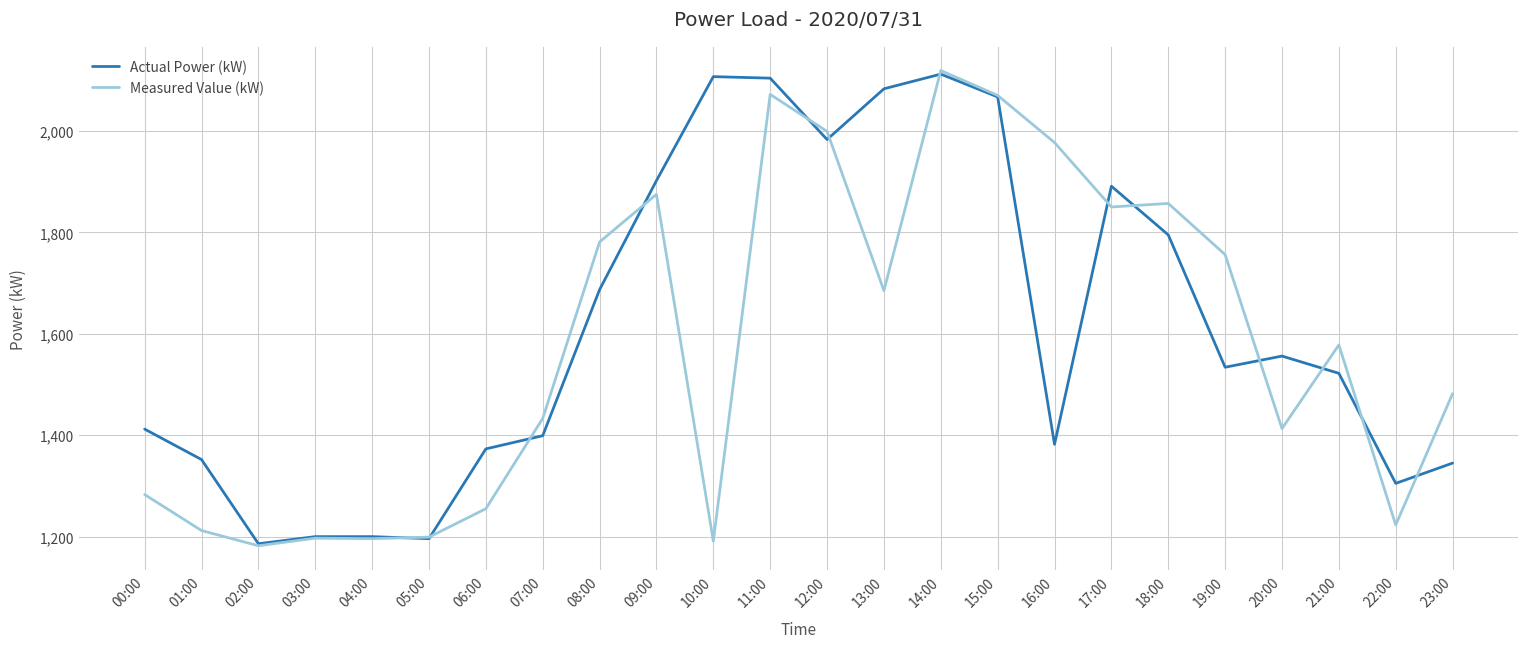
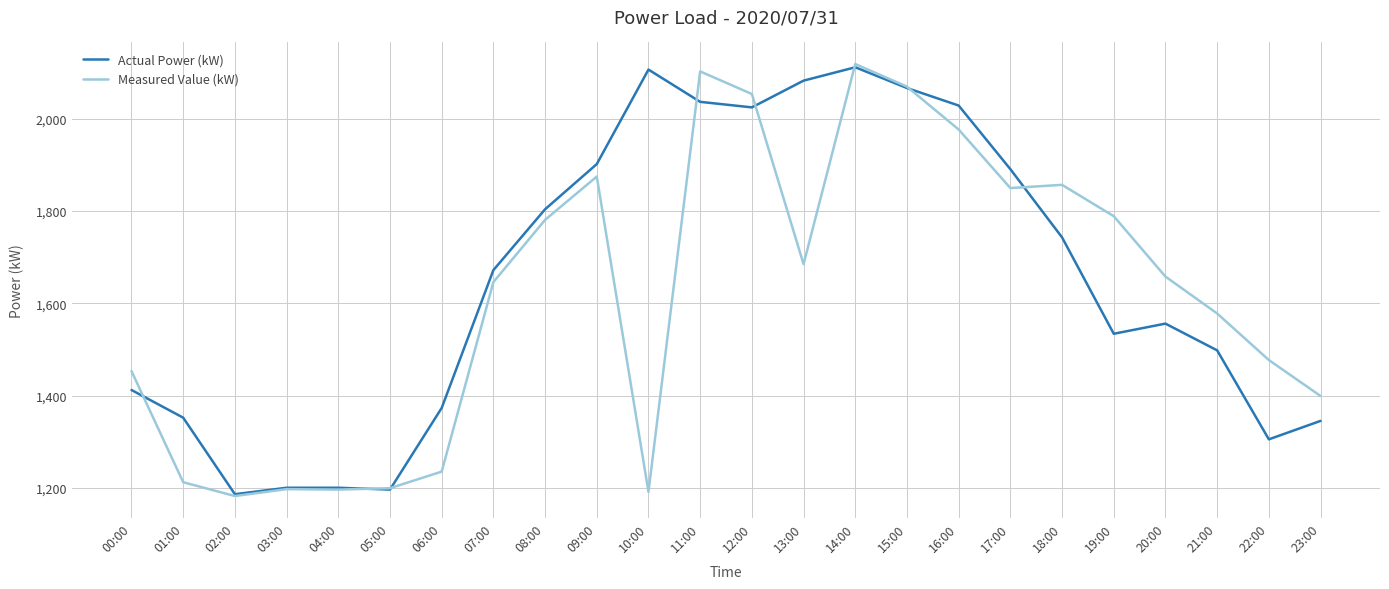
  {
    "Actual Power (kW)": {
      "00:00": "1,410",
      "01:00": "1,350",
      "06:00": "1,370",
-     "07:00": "1,400",
-     "08:00": "1,690",
+     "07:00": "1,670",
+     "08:00": "1,800",
      "09:00": "1,900",
      "10:00": "2,110",
-     "11:00": "2,100",
-     "12:00": "1,980",
+     "11:00": "2,040",
+     "12:00": "2,030",
      "13:00": "2,080",
      "14:00": "2,110",
-     "16:00": "1,380",
+     "16:00": "2,030",
      "17:00": "1,890",
-     "18:00": "1,800",
+     "18:00": "1,740",
      "19:00": "1,530",
      "20:00": "1,560",
-     "21:00": "1,520",
+     "21:00": "1,500",
      "22:00": "1,310",
      "23:00": "1,350"
    },
    "Measured Value (kW)": {
-     "00:00": "1,280",
+     "00:00": "1,450",
      "01:00": "1,210",
-     "06:00": "1,260",
-     "07:00": "1,430",
+     "06:00": "1,240",
+     "07:00": "1,650",
      "08:00": "1,780",
      "09:00": "1,880",
      "10:00": "1,190",
-     "11:00": "2,070",
-     "12:00": "2,000",
+     "11:00": "2,100",
+     "12:00": "2,050",
      "13:00": "1,690",
      "14:00": "2,120",
      "16:00": "1,980",
      "17:00": "1,850",
      "18:00": "1,860",
-     "19:00": "1,760",
-     "20:00": "1,410",
+     "19:00": "1,790",
+     "20:00": "1,660",
      "21:00": "1,580",
-     "22:00": "1,220",
-     "23:00": "1,480"
+     "22:00": "1,480",
+     "23:00": "1,400"
    }
  }
